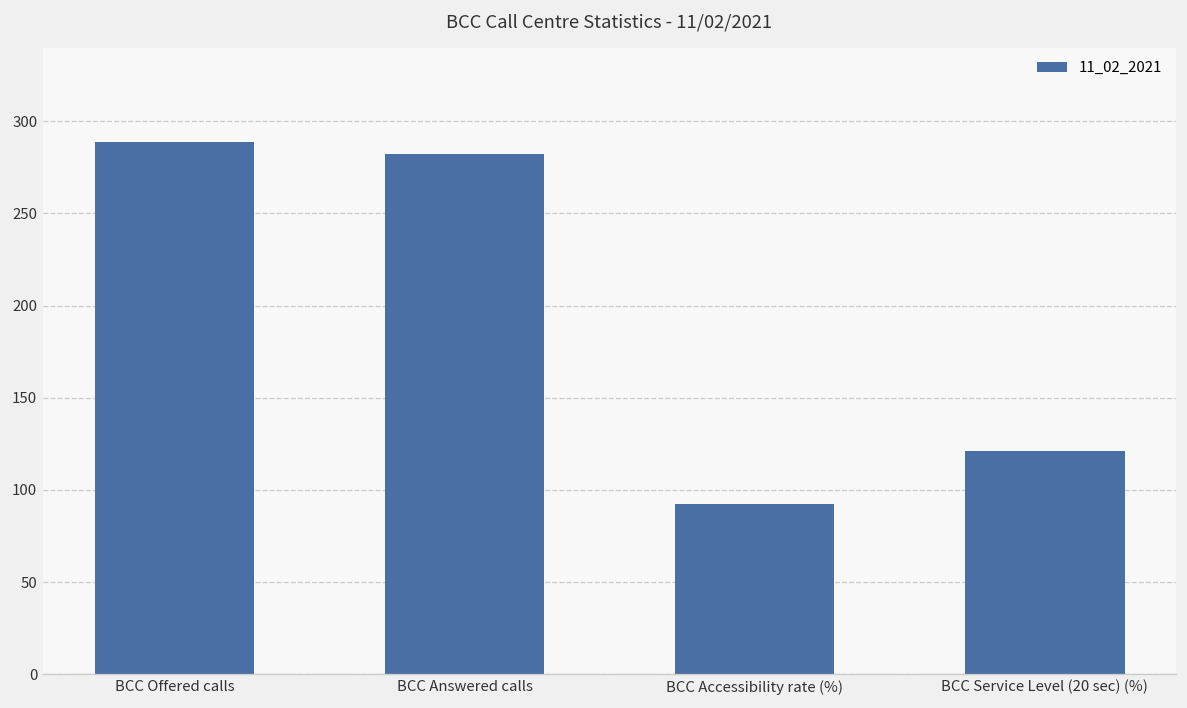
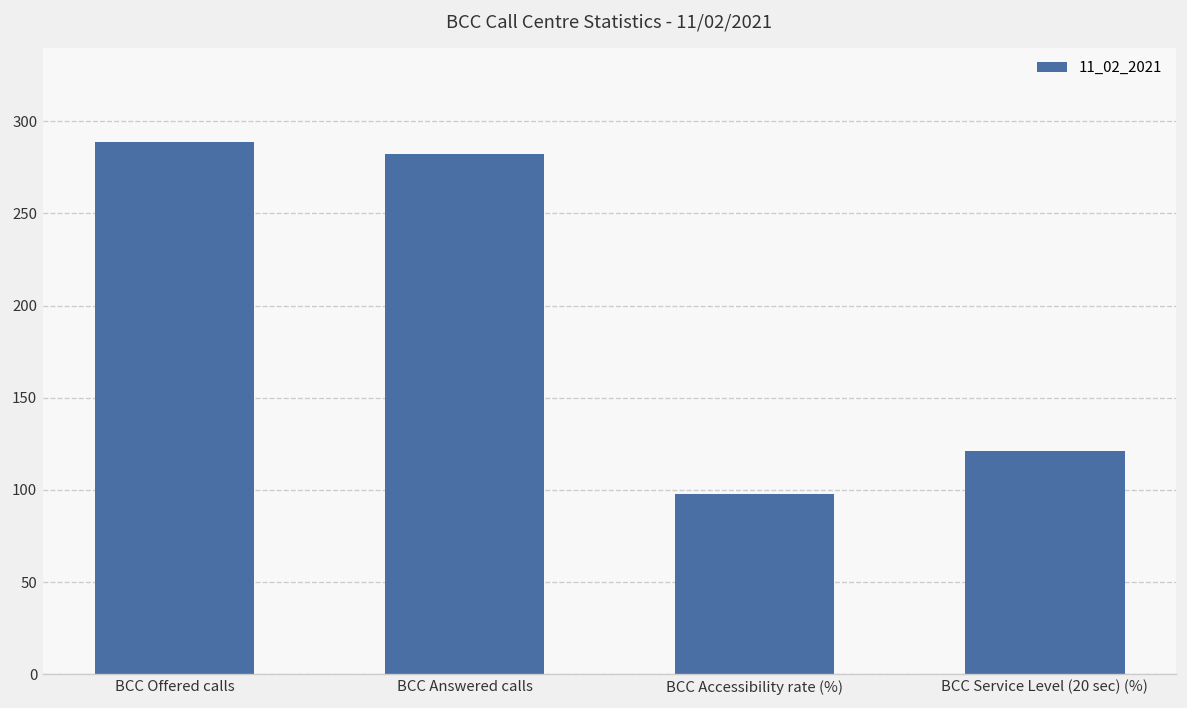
  {
    "BCC Offered calls": 289,
    "BCC Answered calls": 282,
-   "BCC Accessibility rate (%)": 92,
+   "BCC Accessibility rate (%)": 98,
    "BCC Service Level (20 sec) (%)": 121
  }
